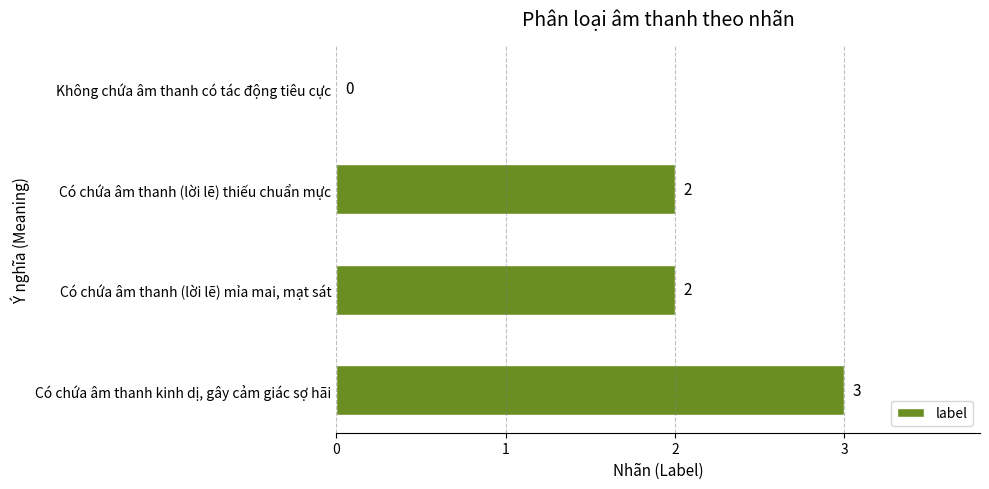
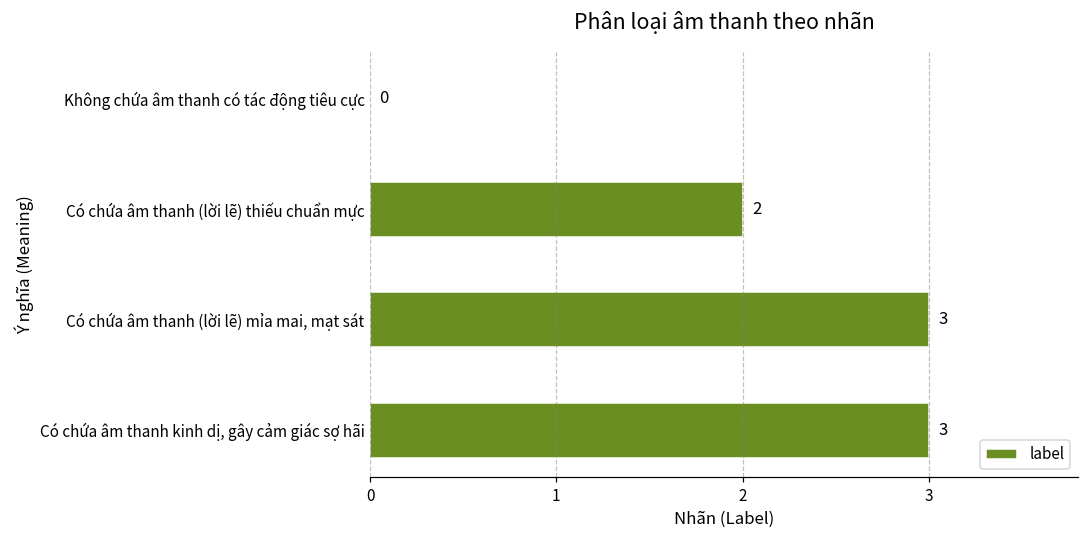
  {
    "Không chứa âm thanh có tác động tiêu cực": 0,
    "Có chứa âm thanh (lời lẽ) thiếu chuẩn mực": 2,
-   "Có chứa âm thanh (lời lẽ) mỉa mai, mạt sát": 2,
+   "Có chứa âm thanh (lời lẽ) mỉa mai, mạt sát": 3,
    "Có chứa âm thanh kinh dị, gây cảm giác sợ hãi": 3
  }
